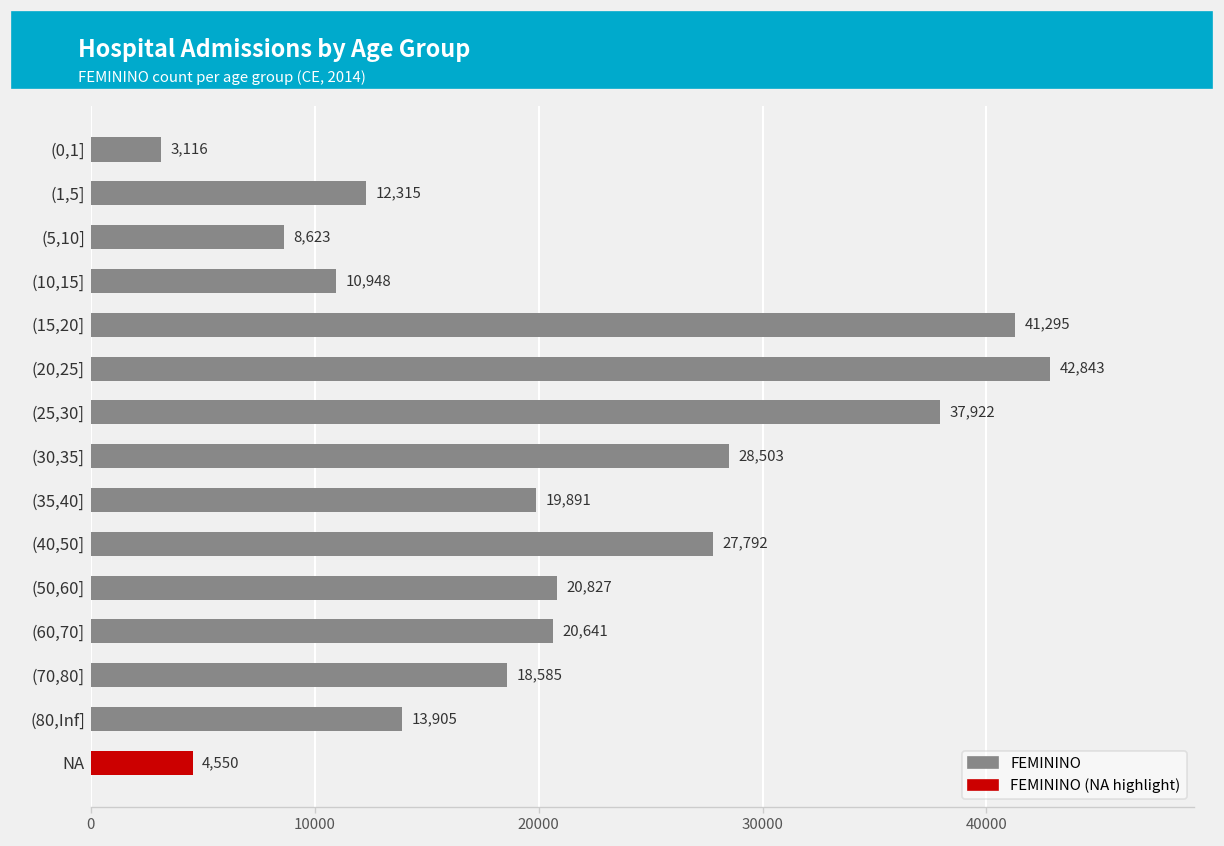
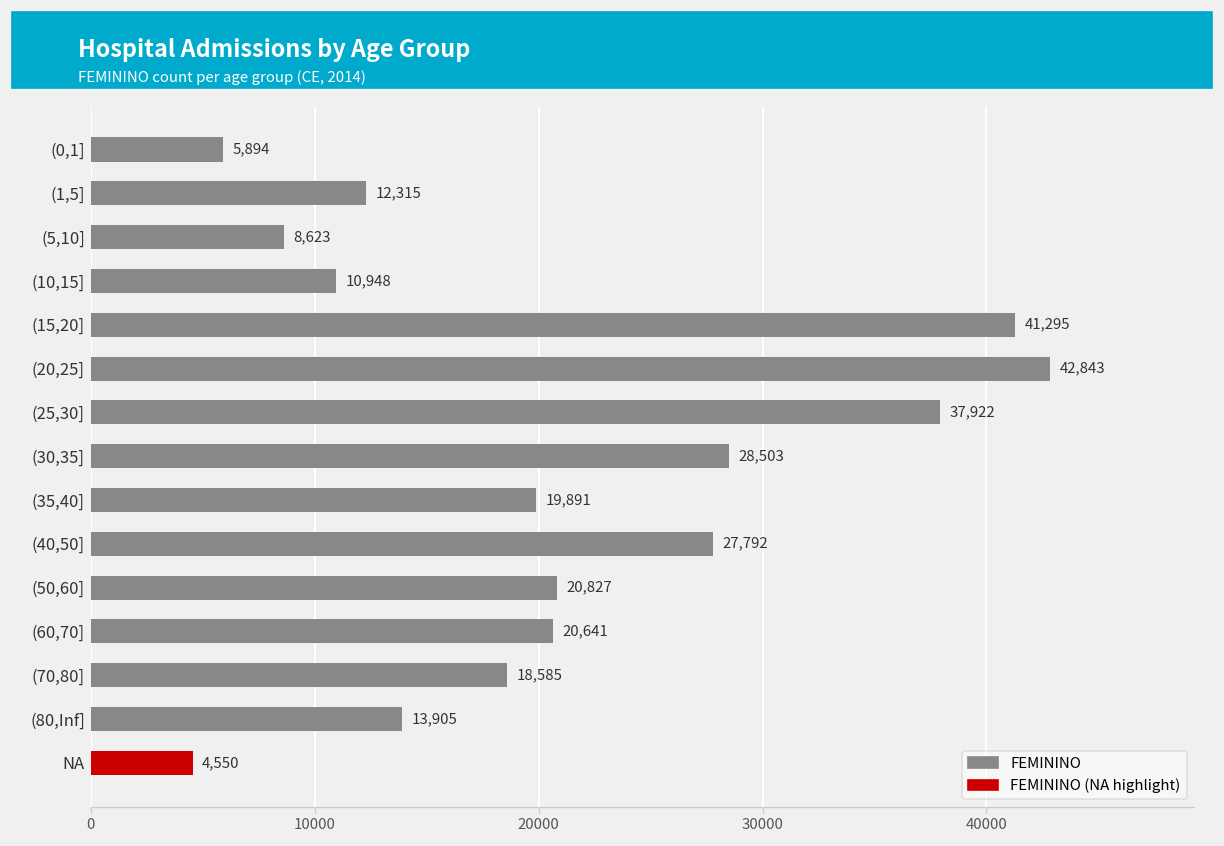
  {
-   "(0,1]": "3,116",
+   "(0,1]": "5,894",
    "(1,5]": "12,315",
    "(5,10]": "8,623",
    "(10,15]": "10,948",
    "(15,20]": "41,295",
    "(20,25]": "42,843",
    "(25,30]": "37,922",
    "(30,35]": "28,503",
    "(35,40]": "19,891",
    "(40,50]": "27,792",
    "(50,60]": "20,827",
    "(60,70]": "20,641",
    "(70,80]": "18,585",
    "(80,Inf]": "13,905",
    "NA": "4,550"
  }
